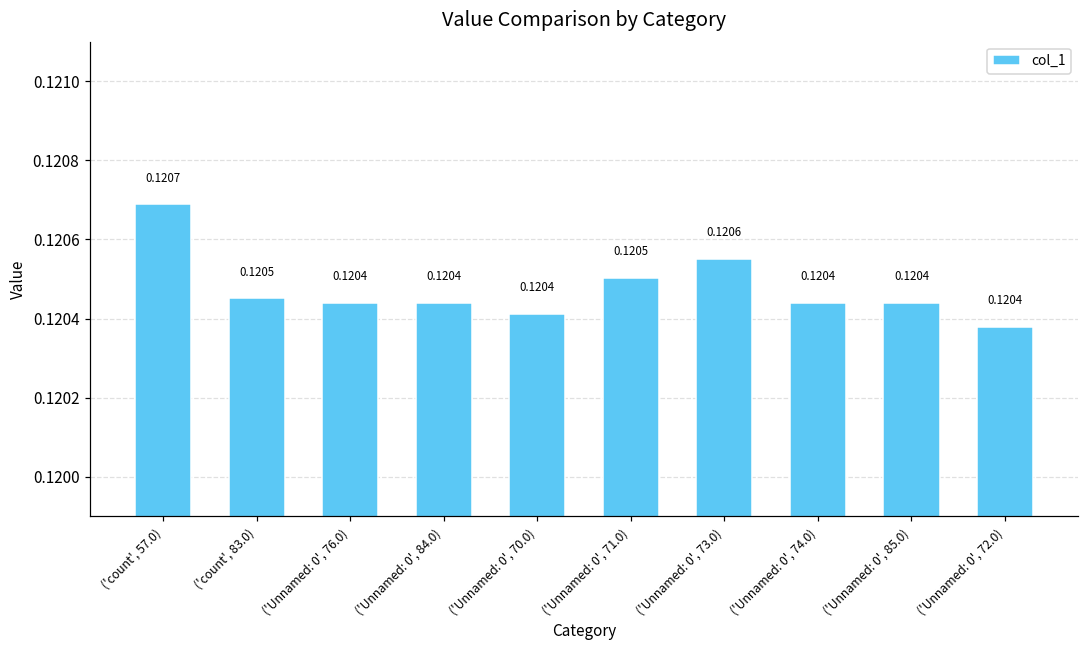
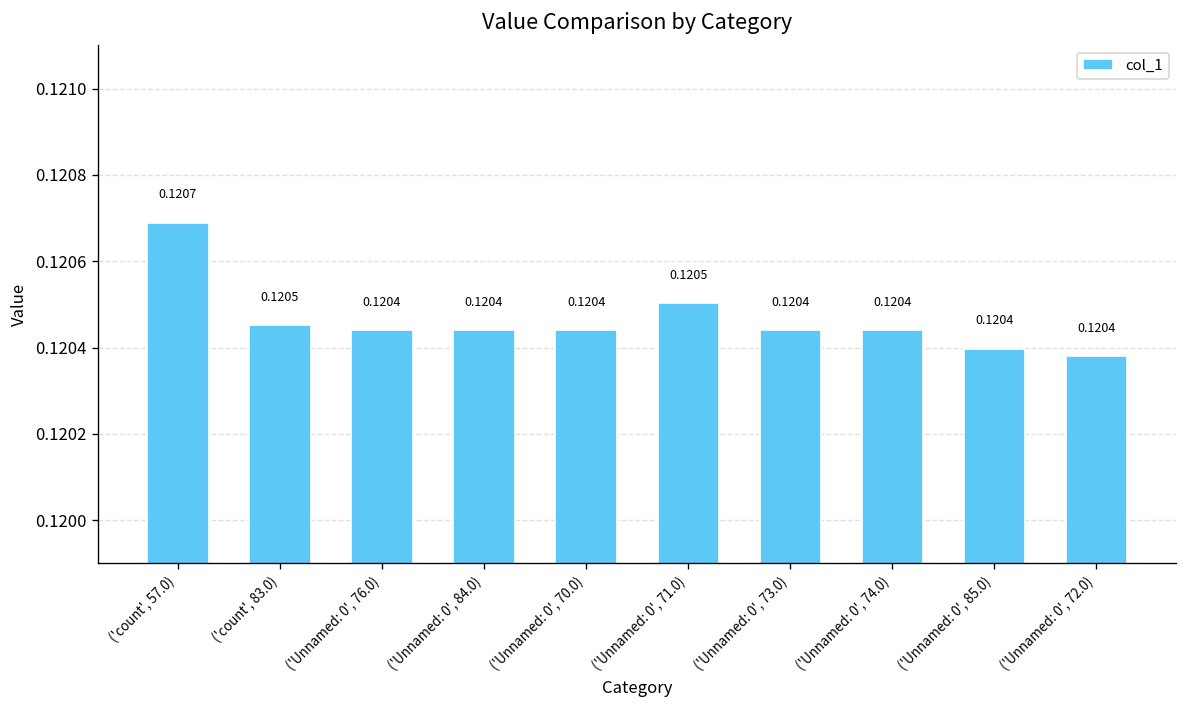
  {
    "('count', 57.0)": 0.1207,
    "('count', 83.0)": 0.1205,
    "('Unnamed: 0', 76.0)": 0.1204,
    "('Unnamed: 0', 84.0)": 0.1204,
-   "('Unnamed: 0', 70.0)": 0.12041,
+   "('Unnamed: 0', 70.0)": 0.12044,
    "('Unnamed: 0', 71.0)": 0.1205,
-   "('Unnamed: 0', 73.0)": 0.1206,
+   "('Unnamed: 0', 73.0)": 0.1204,
    "('Unnamed: 0', 74.0)": 0.1204,
-   "('Unnamed: 0', 85.0)": 0.12044,
+   "('Unnamed: 0', 85.0)": 0.12040,
    "('Unnamed: 0', 72.0)": 0.1204
  }
